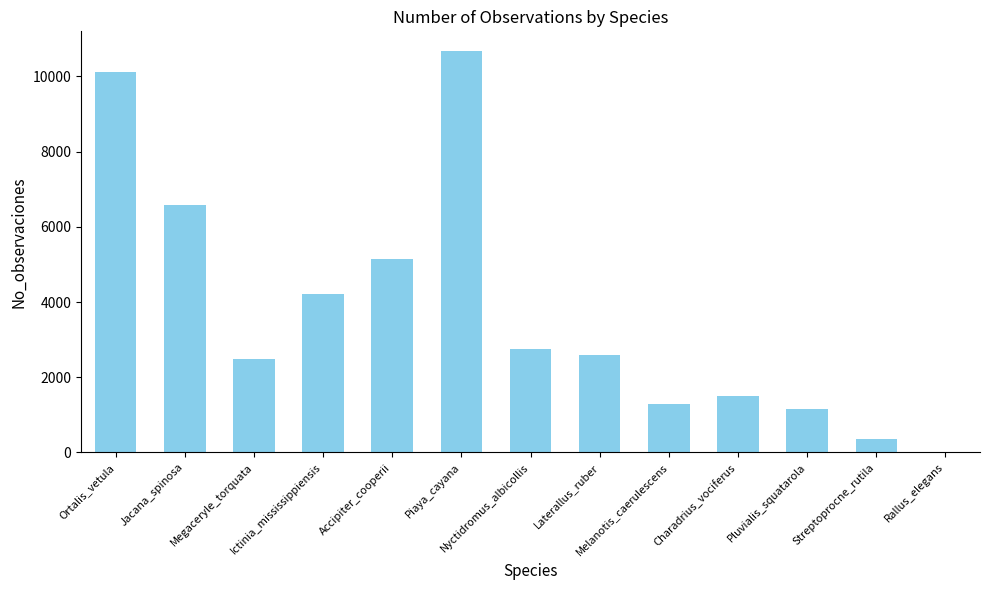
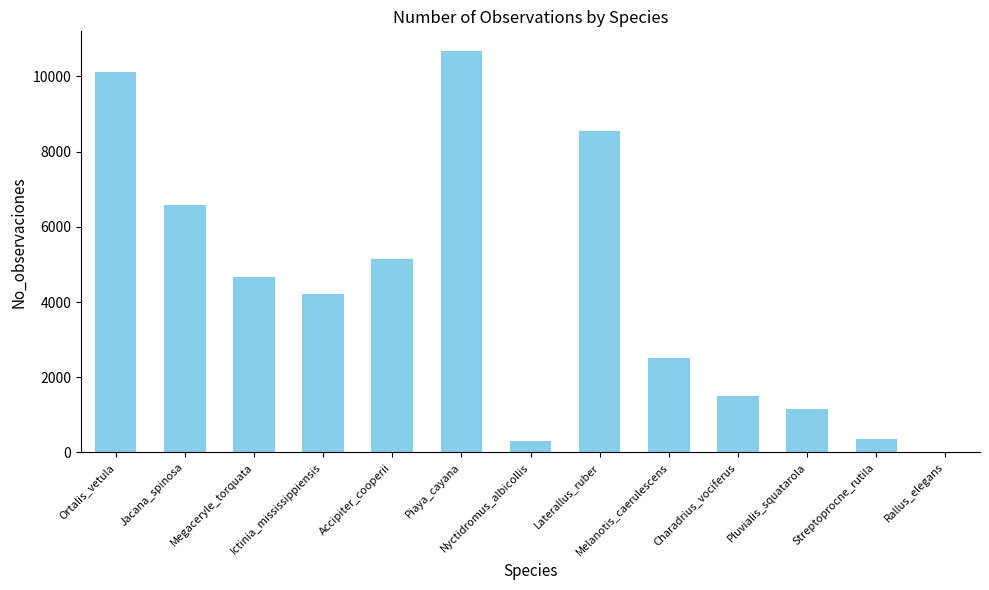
  {
    "Ortalis_vetula": 10100,
    "Jacana_spinosa": 6600,
-   "Megaceryle_torquata": 2500,
+   "Megaceryle_torquata": 4700,
    "Ictinia_mississippiensis": 4200,
    "Accipiter_cooperii": 5100,
    "Piaya_cayana": 10700,
-   "Nyctidromus_albicollis": 2800,
-   "Laterallus_ruber": 2600,
-   "Melanotis_caerulescens": 1300,
+   "Nyctidromus_albicollis": 300,
+   "Laterallus_ruber": 8600,
+   "Melanotis_caerulescens": 2500,
    "Charadrius_vociferus": 1500,
    "Pluvialis_squatarola": 1200,
    "Streptoprocne_rutila": 400
  }
